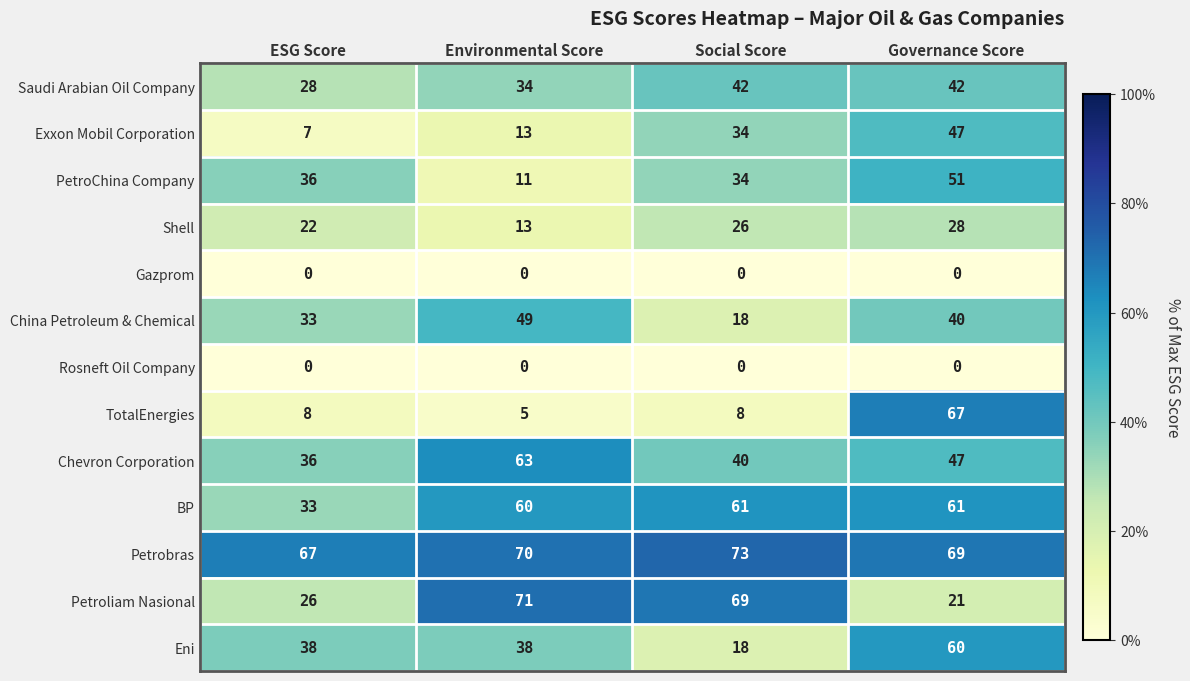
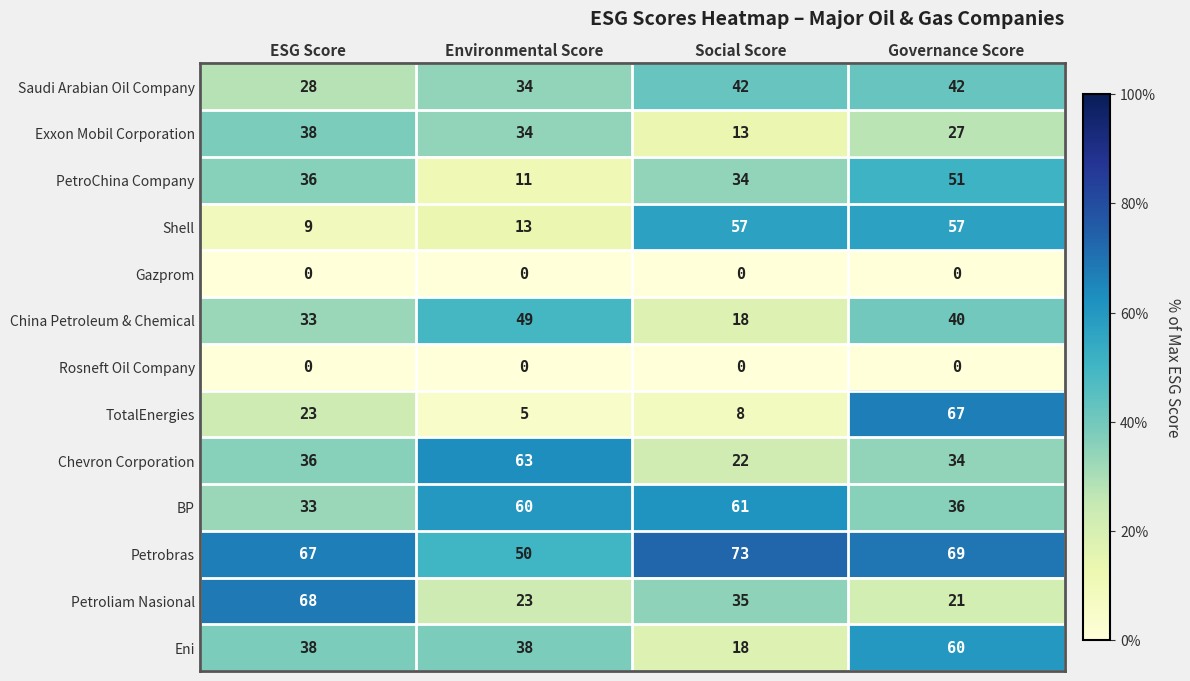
  {
    "Saudi Arabian Oil Company": {
      "ESG Score": 28,
      "Environmental Score": 34,
      "Social Score": 42,
      "Governance Score": 42
    },
    "Exxon Mobil Corporation": {
-     "ESG Score": 7,
-     "Environmental Score": 13,
-     "Social Score": 34,
-     "Governance Score": 47
+     "ESG Score": 38,
+     "Environmental Score": 34,
+     "Social Score": 13,
+     "Governance Score": 27
    },
    "PetroChina Company": {
      "ESG Score": 36,
      "Environmental Score": 11,
      "Social Score": 34,
      "Governance Score": 51
    },
    "Shell": {
-     "ESG Score": 22,
+     "ESG Score": 9,
      "Environmental Score": 13,
-     "Social Score": 26,
-     "Governance Score": 28
+     "Social Score": 57,
+     "Governance Score": 57
    },
    "Gazprom": {
      "ESG Score": 0,
      "Environmental Score": 0,
      "Social Score": 0,
      "Governance Score": 0
    },
    "China Petroleum & Chemical": {
      "ESG Score": 33,
      "Environmental Score": 49,
      "Social Score": 18,
      "Governance Score": 40
    },
    "Rosneft Oil Company": {
      "ESG Score": 0,
      "Environmental Score": 0,
      "Social Score": 0,
      "Governance Score": 0
    },
    "TotalEnergies": {
-     "ESG Score": 8,
+     "ESG Score": 23,
      "Environmental Score": 5,
      "Social Score": 8,
      "Governance Score": 67
    },
    "Chevron Corporation": {
      "ESG Score": 36,
      "Environmental Score": 63,
-     "Social Score": 40,
-     "Governance Score": 47
+     "Social Score": 22,
+     "Governance Score": 34
    },
    "BP": {
      "ESG Score": 33,
      "Environmental Score": 60,
      "Social Score": 61,
-     "Governance Score": 61
+     "Governance Score": 36
    },
    "Petrobras": {
      "ESG Score": 67,
-     "Environmental Score": 70,
+     "Environmental Score": 50,
      "Social Score": 73,
      "Governance Score": 69
    },
    "Petroliam Nasional": {
-     "ESG Score": 26,
-     "Environmental Score": 71,
-     "Social Score": 69,
+     "ESG Score": 68,
+     "Environmental Score": 23,
+     "Social Score": 35,
      "Governance Score": 21
    },
    "Eni": {
      "ESG Score": 38,
      "Environmental Score": 38,
      "Social Score": 18,
      "Governance Score": 60
    }
  }
